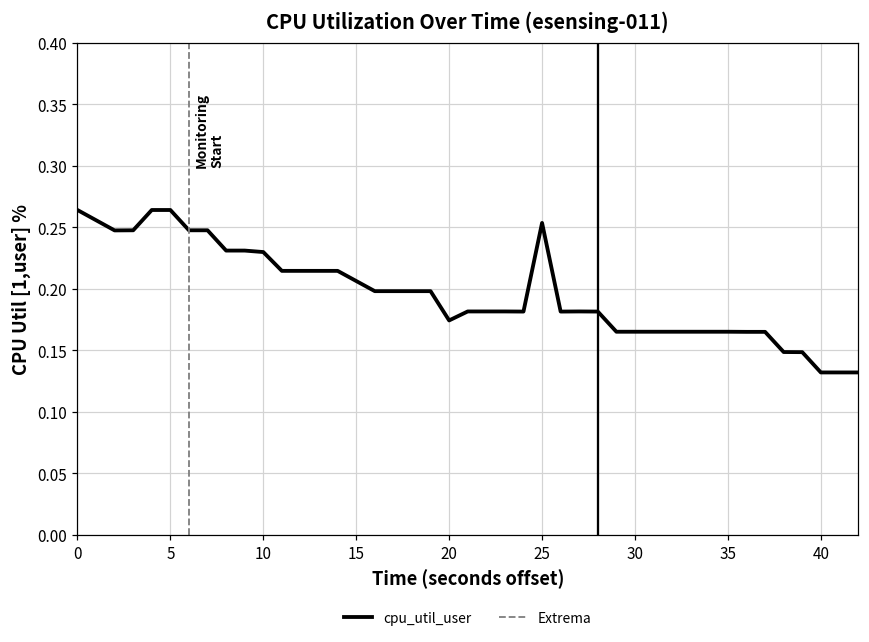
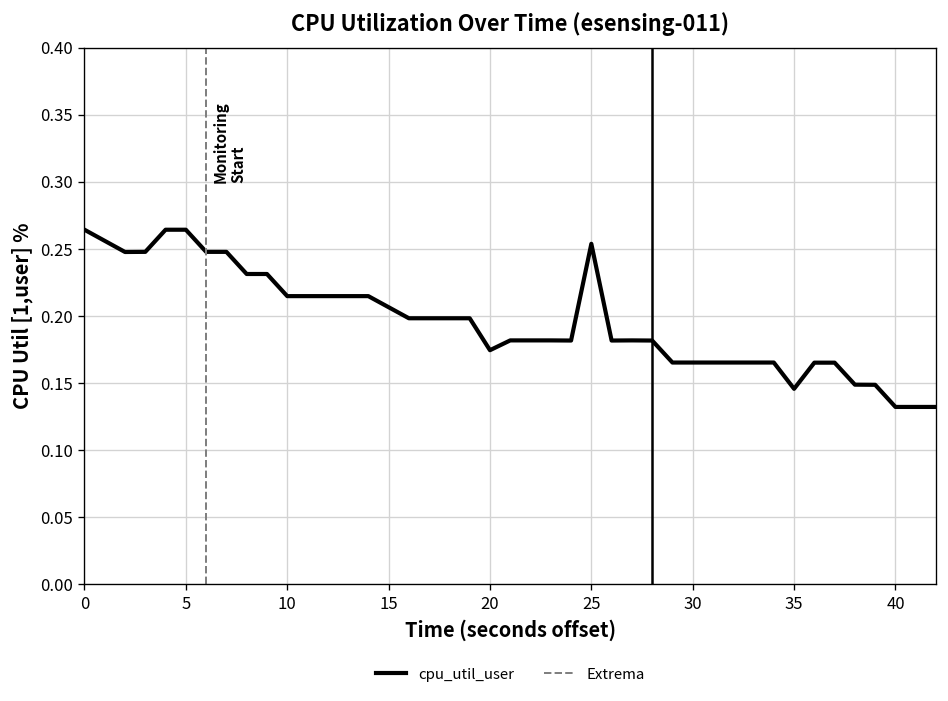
  {
    "0": 0.264,
    "5": 0.264,
-   "10": 0.230,
+   "10": 0.215,
    "20": 0.174,
    "25": 0.254,
    "30": 0.165,
-   "35": 0.165,
+   "35": 0.146,
    "40": 0.132
  }
